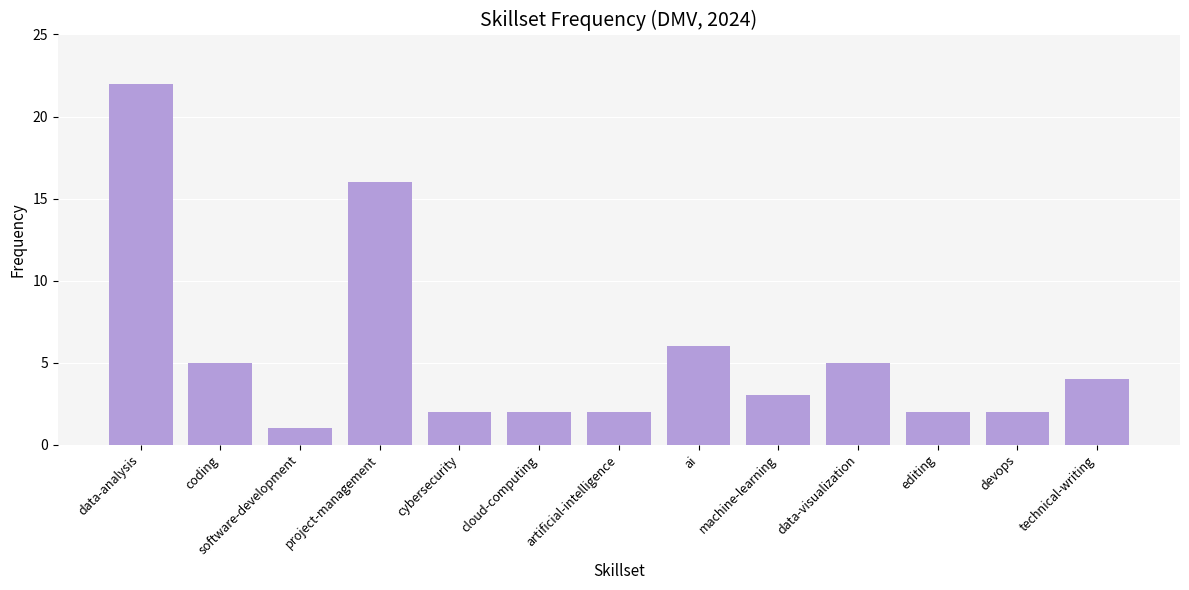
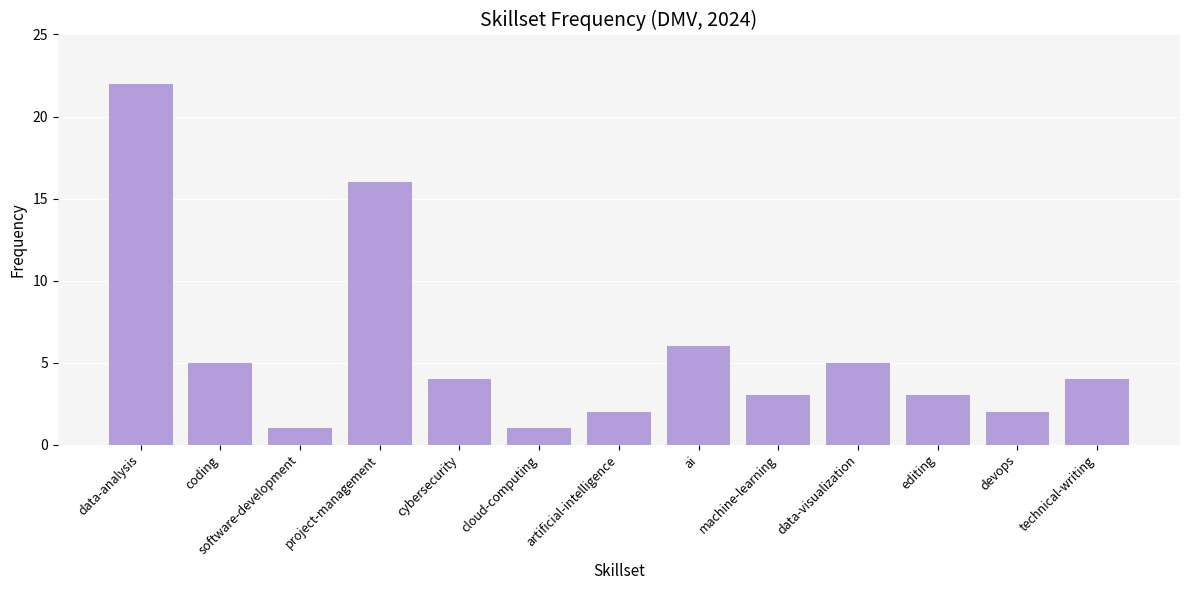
  {
    "data-analysis": 22,
    "coding": 5,
    "software-development": 1,
    "project-management": 16,
-   "cybersecurity": 2,
-   "cloud-computing": 2,
+   "cybersecurity": 4,
+   "cloud-computing": 1,
    "artificial-intelligence": 2,
    "ai": 6,
    "machine-learning": 3,
    "data-visualization": 5,
-   "editing": 2,
+   "editing": 3,
    "devops": 2,
    "technical-writing": 4
  }
